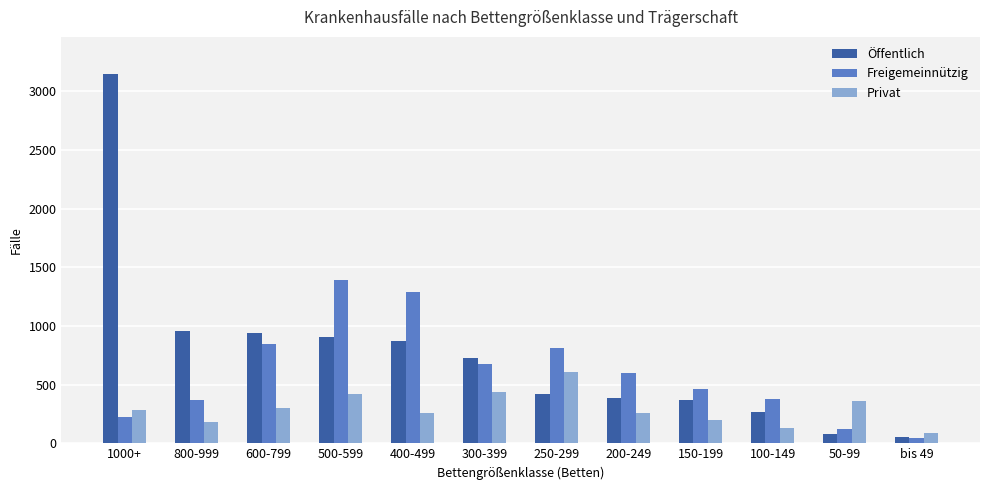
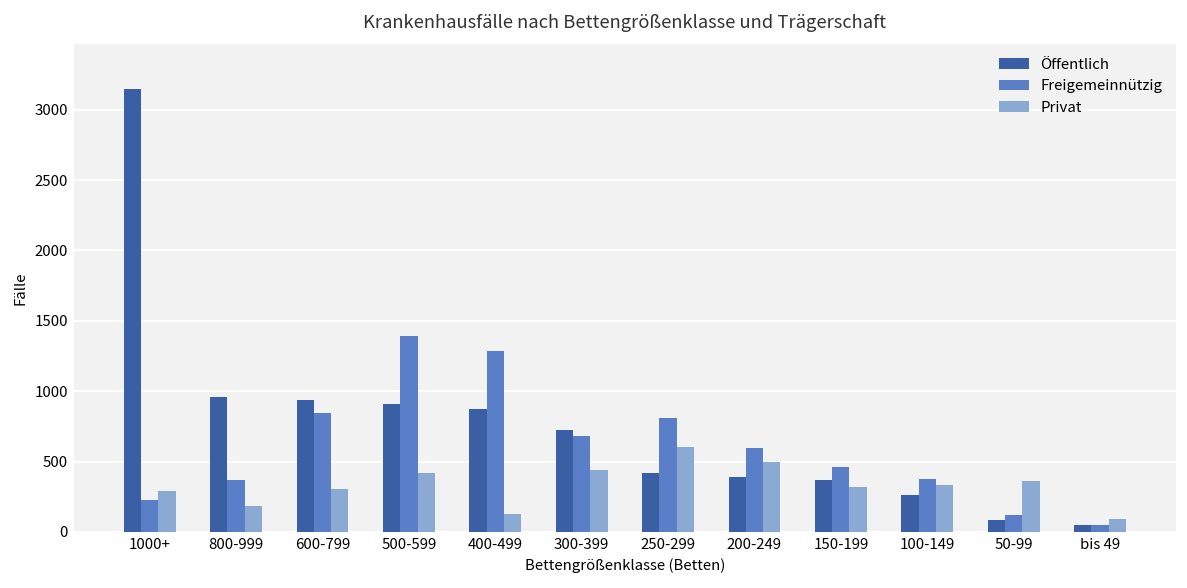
  {
    "Privat": {
      "1000+": 290,
      "800-999": 180,
      "600-799": 300,
      "500-599": 420,
-     "400-499": 260,
+     "400-499": 130,
      "300-399": 440,
      "250-299": 600,
-     "200-249": 260,
-     "150-199": 200,
-     "100-149": 130,
+     "200-249": 490,
+     "150-199": 320,
+     "100-149": 330,
      "50-99": 360,
      "bis 49": 90
    }
  }
